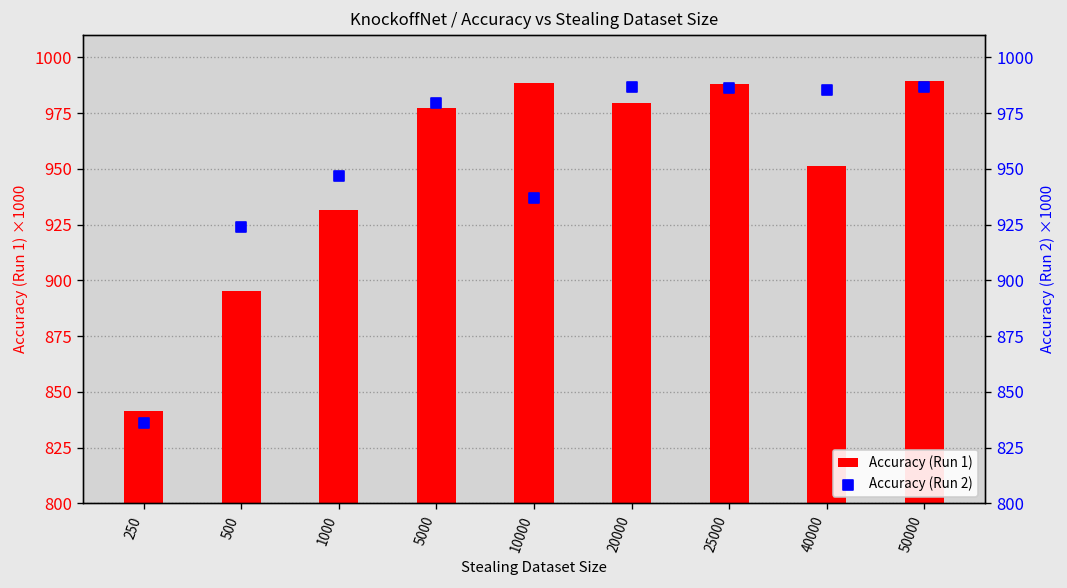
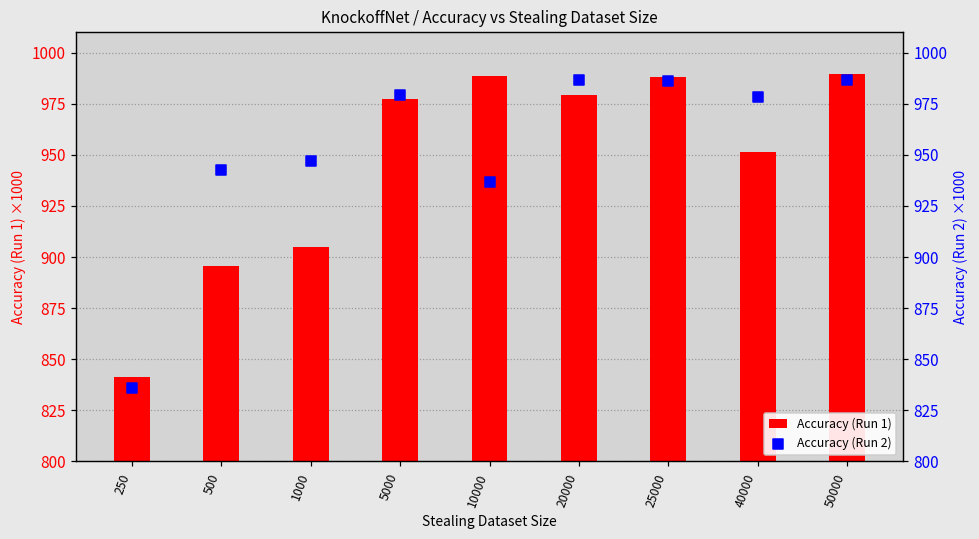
  {
    "Accuracy (Run 1)": {
      "250": 841,
      "500": 895,
-     "1000": 932,
+     "1000": 905,
      "5000": 978,
      "10000": 989,
      "20000": 980,
      "25000": 988,
      "40000": 951,
      "50000": 989
    },
    "Accuracy (Run 2)": {
-     "500": 924,
-     "40000": 985
+     "500": 943,
+     "40000": 979
    }
  }
